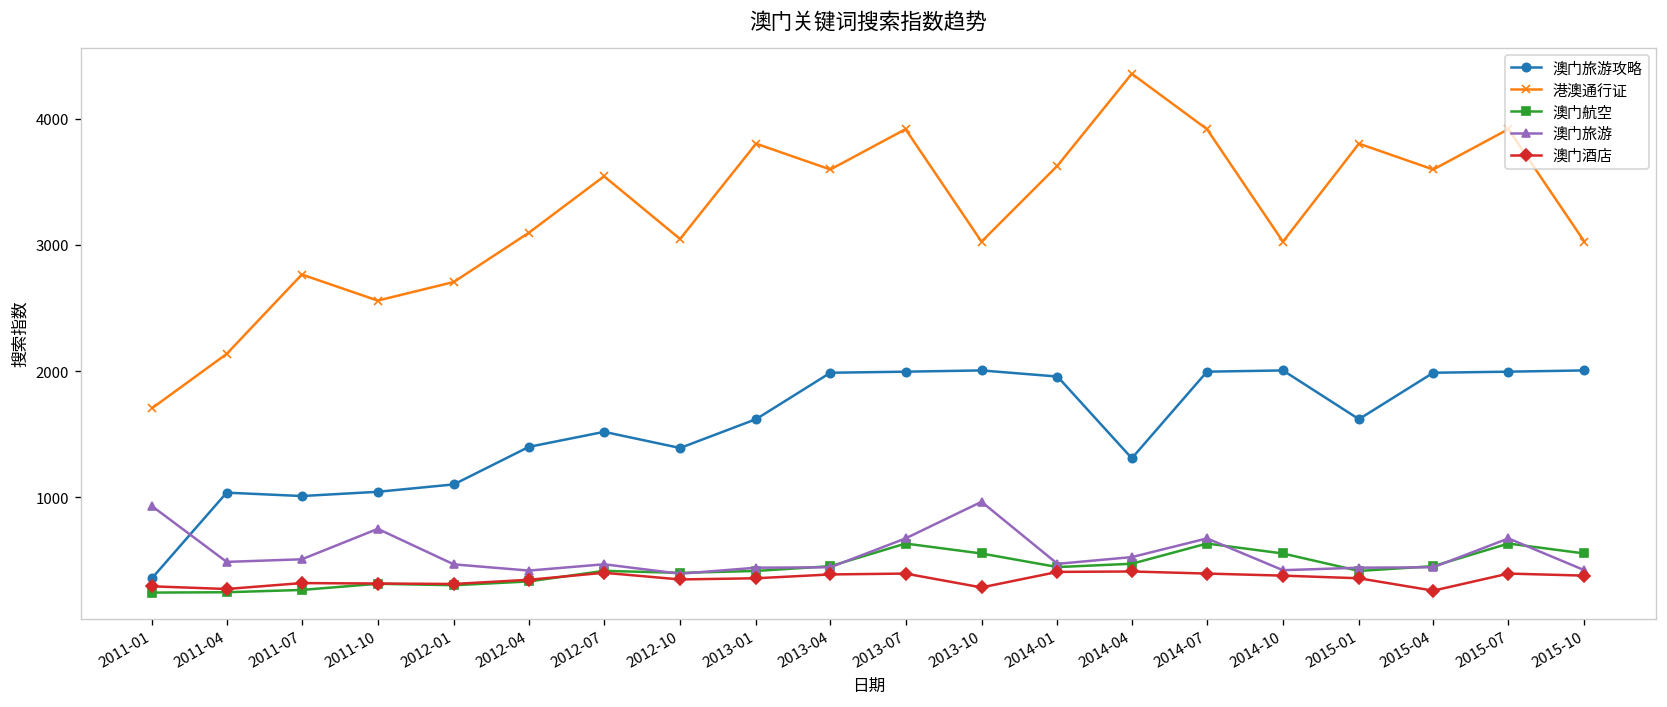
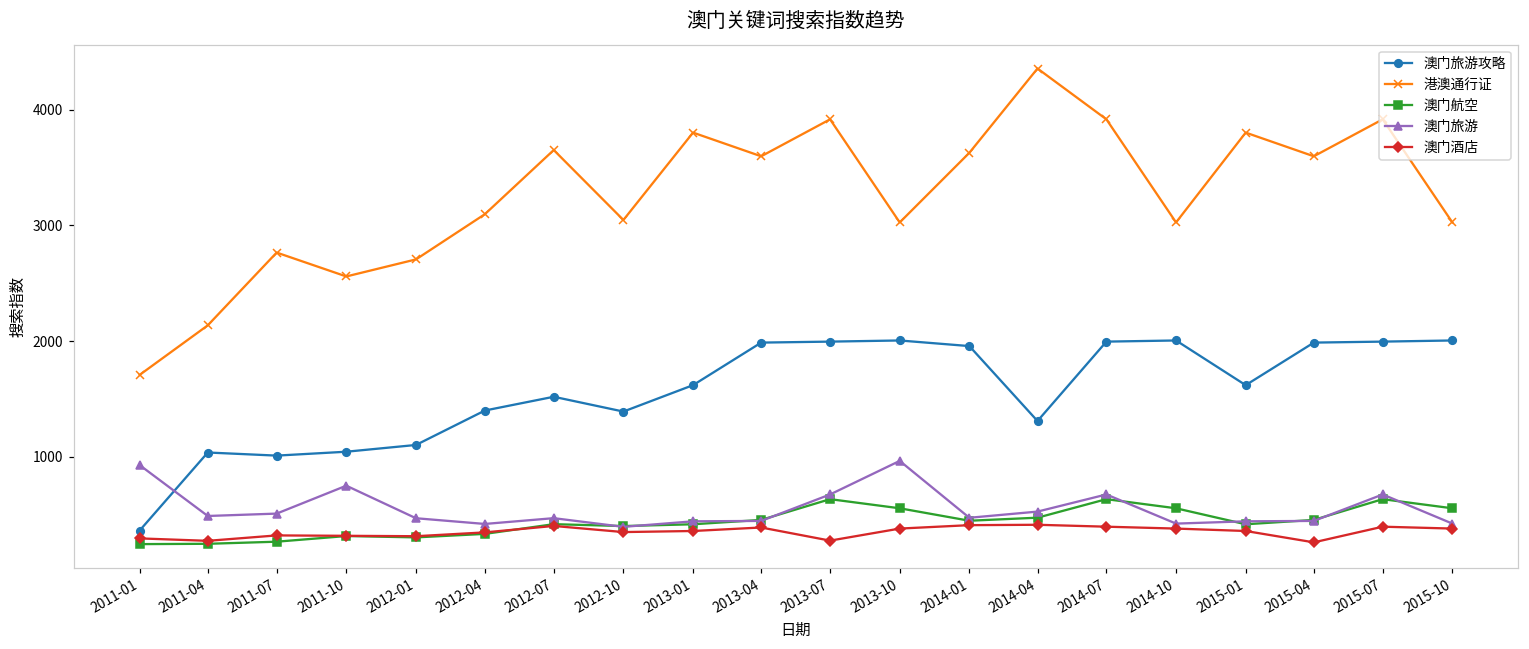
  {
    "澳门旅游攻略": {
      "2011-01": 360,
      "2011-04": 1040,
      "2011-07": 1010,
      "2011-10": 1040,
      "2012-01": 1100,
      "2012-04": 1400,
      "2012-07": 1520,
      "2012-10": 1390,
      "2013-01": 1620,
      "2013-04": 1990,
      "2013-07": 1990,
      "2013-10": 2000,
      "2014-01": 1960,
      "2014-04": 1310,
      "2014-07": 1990,
      "2014-10": 2000,
      "2015-01": 1620,
      "2015-04": 1990,
      "2015-07": 1990,
      "2015-10": 2000
    },
    "港澳通行证": {
      "2011-01": 1710,
      "2011-04": 2140,
      "2011-07": 2760,
      "2011-10": 2560,
      "2012-01": 2710,
      "2012-04": 3100,
-     "2012-07": 3540,
+     "2012-07": 3650,
      "2012-10": 3050,
      "2013-01": 3800,
      "2013-04": 3600,
      "2013-07": 3920,
      "2013-10": 3020,
      "2014-01": 3630,
      "2014-04": 4360,
      "2014-07": 3920,
      "2014-10": 3020,
      "2015-01": 3800,
      "2015-04": 3600,
      "2015-10": 3020
    },
    "澳门航空": {
      "2011-01": 240,
      "2011-04": 250,
      "2011-07": 270,
      "2013-01": 420,
      "2013-07": 630,
      "2013-10": 550,
      "2014-01": 450,
      "2014-04": 470,
      "2014-07": 630,
      "2014-10": 550,
      "2015-01": 420,
      "2015-07": 630,
      "2015-10": 550
    },
    "澳门旅游": {
      "2011-01": 930,
      "2011-04": 490,
      "2011-07": 510,
      "2011-10": 750,
      "2012-01": 470,
      "2012-04": 420,
      "2012-07": 470,
      "2013-01": 440,
      "2013-07": 670,
      "2013-10": 960,
      "2014-01": 470,
      "2014-04": 530,
      "2014-07": 670,
      "2014-10": 420,
      "2015-01": 440,
      "2015-07": 670,
      "2015-10": 420
    },
    "澳门酒店": {
      "2011-01": 290,
      "2011-04": 270,
      "2011-07": 320,
      "2012-10": 350,
      "2013-01": 360,
      "2013-04": 390,
-     "2013-07": 400,
-     "2013-10": 290,
+     "2013-07": 270,
+     "2013-10": 380,
      "2014-01": 410,
      "2014-04": 410,
      "2014-07": 400,
      "2014-10": 380,
      "2015-01": 360,
      "2015-04": 260,
      "2015-07": 400,
      "2015-10": 380
    }
  }
